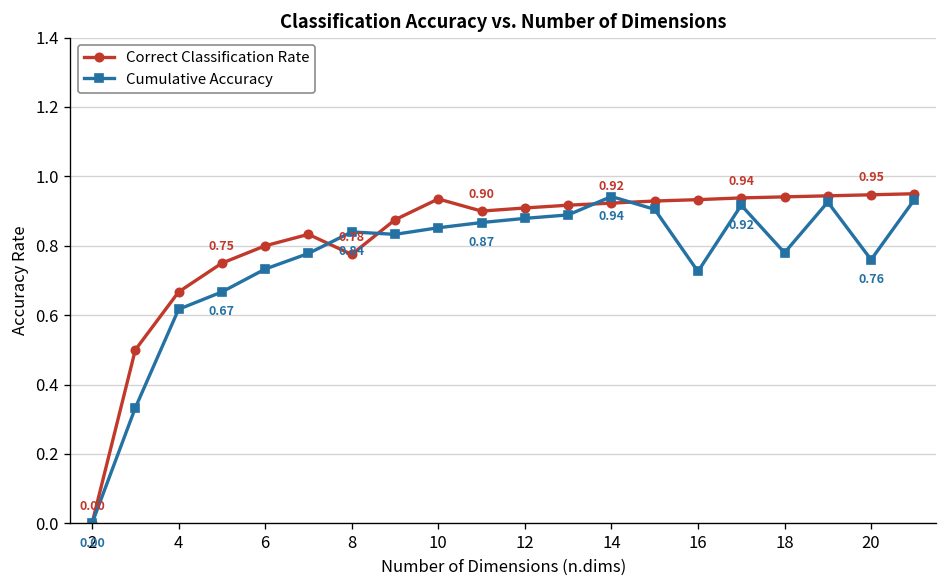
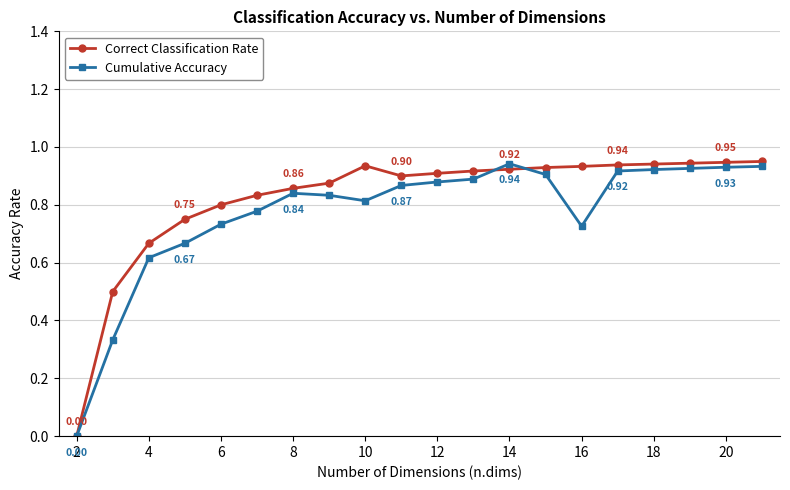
  {
    "Correct Classification Rate": {
-     "8": 0.78,
+     "8": 0.86,
      "14": 0.92,
      "20": 0.95
    },
    "Cumulative Accuracy": {
-     "10": 0.85,
+     "10": 0.81,
      "14": 0.94,
-     "18": 0.78,
-     "20": 0.76
+     "18": 0.92,
+     "20": 0.93
    }
  }
